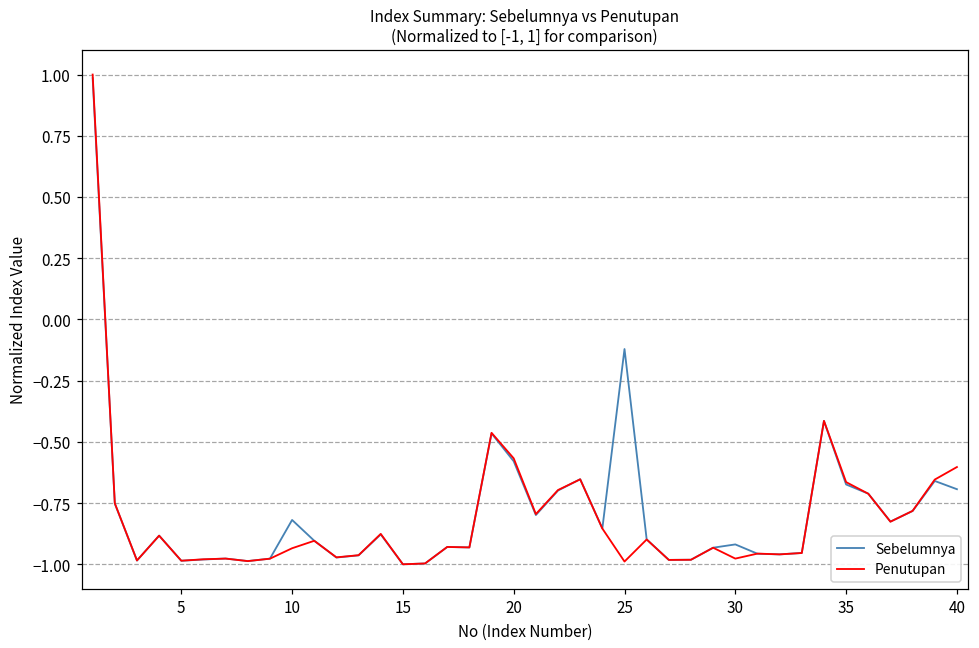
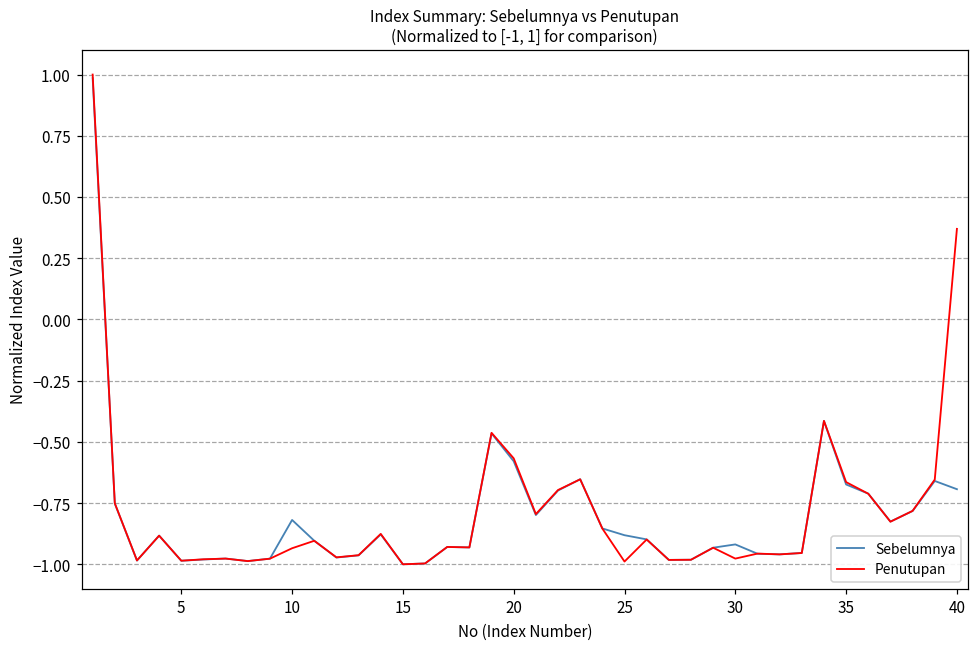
  {
    "Sebelumnya": {
      "10": -0.82,
      "20": -0.58,
-     "25": -0.12,
+     "25": -0.88,
      "30": -0.92,
      "40": -0.69
    },
    "Penutupan": {
      "10": -0.93,
      "20": -0.57,
      "25": -0.99,
      "30": -0.98,
-     "40": -0.60
+     "40": 0.37
    }
  }
